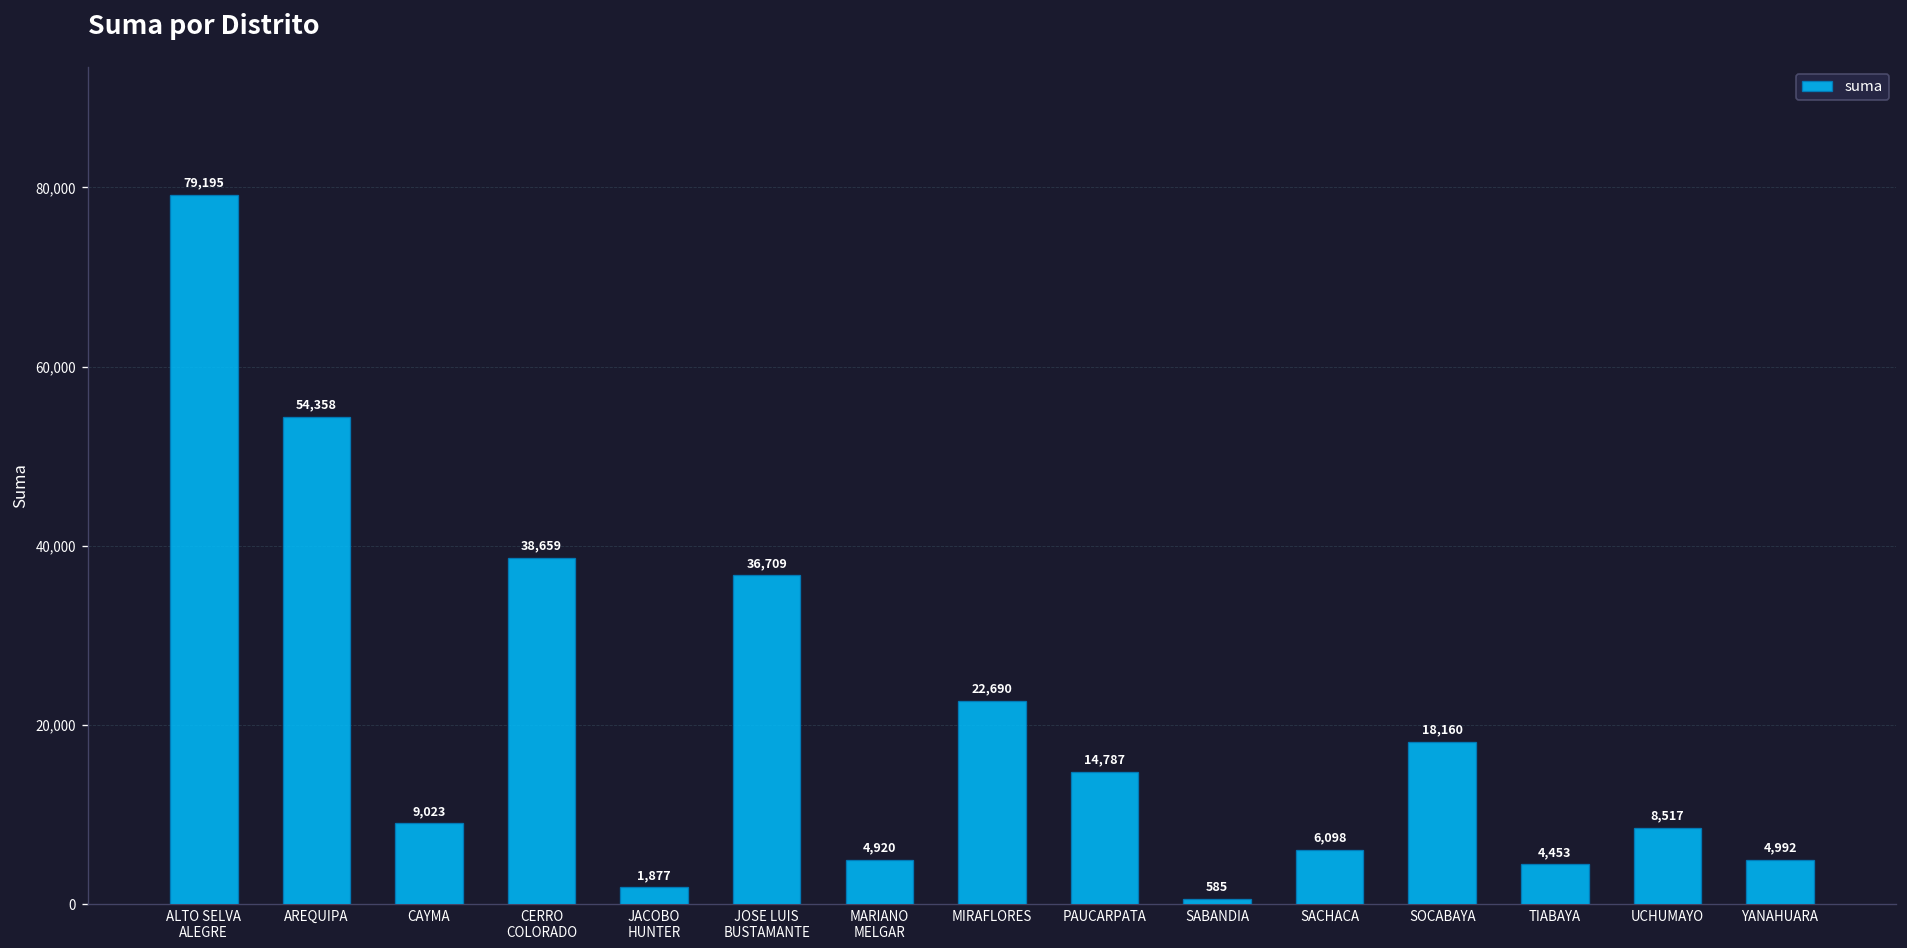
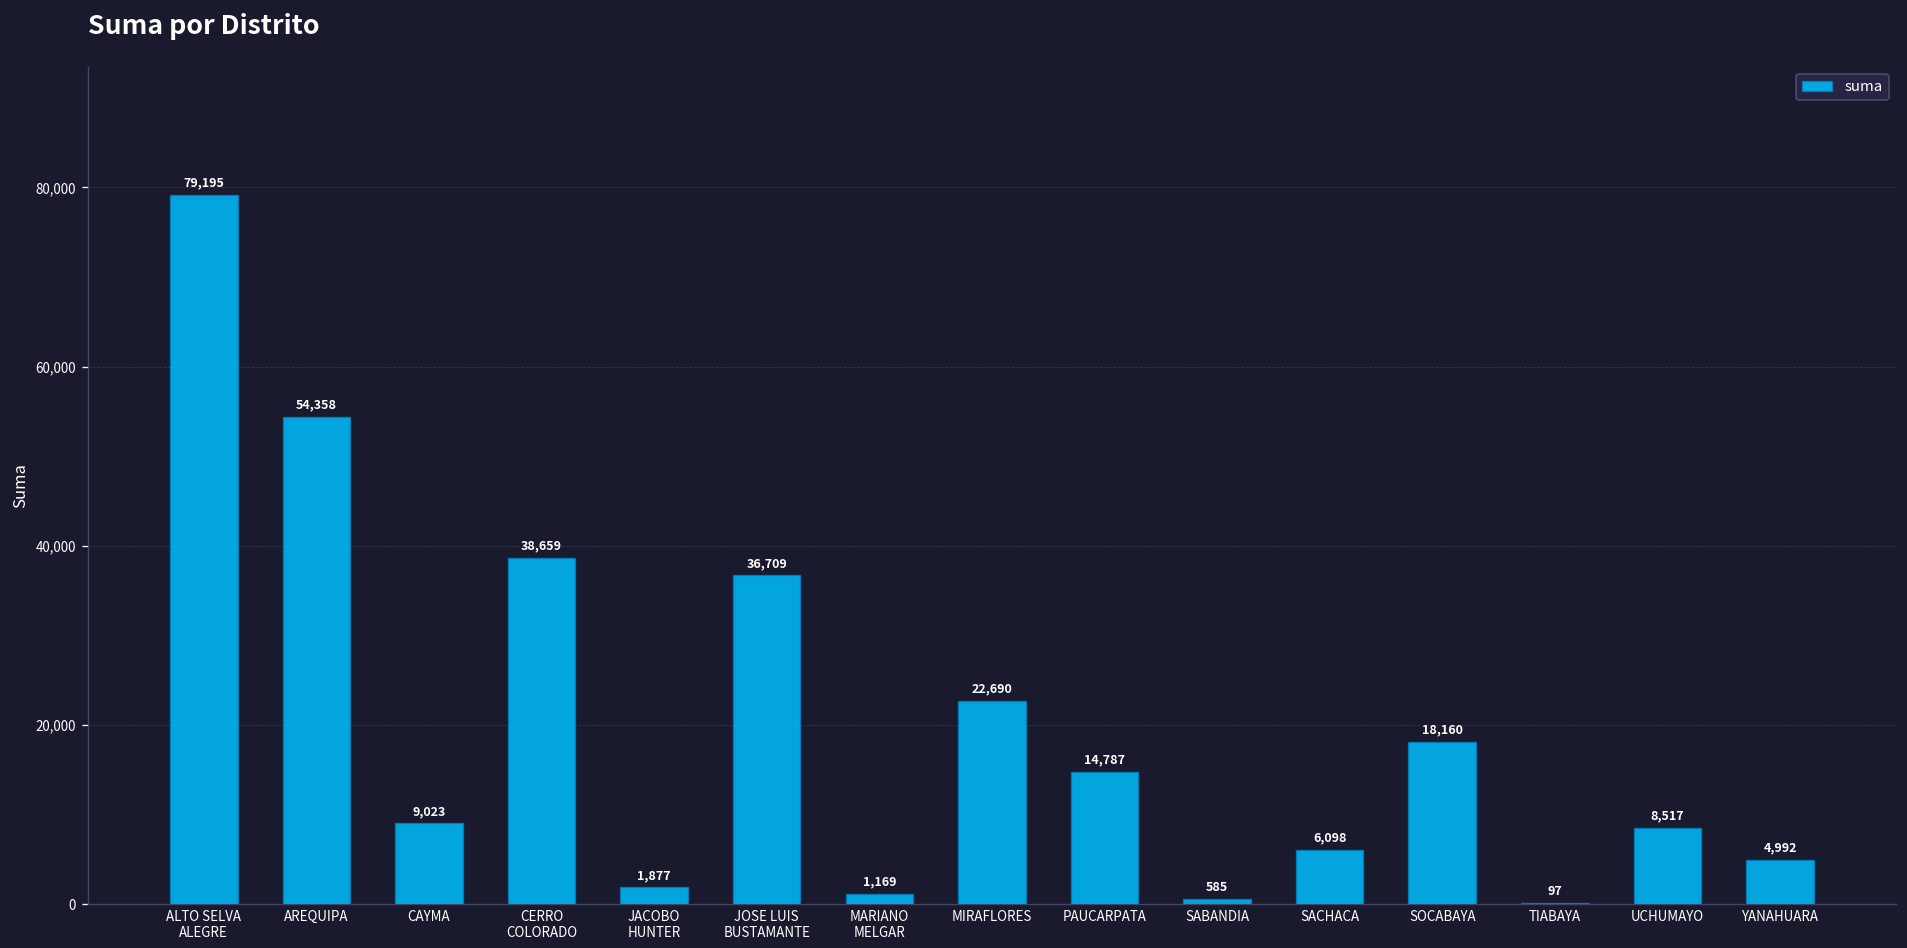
  {
    "ALTO SELVA ALEGRE": "79,195",
    "AREQUIPA": "54,358",
    "CAYMA": "9,023",
    "CERRO COLORADO": "38,659",
    "JACOBO HUNTER": "1,877",
    "JOSE LUIS BUSTAMANTE": "36,709",
-   "MARIANO MELGAR": "4,920",
+   "MARIANO MELGAR": "1,169",
    "MIRAFLORES": "22,690",
    "PAUCARPATA": "14,787",
    "SABANDIA": "585",
    "SACHACA": "6,098",
    "SOCABAYA": "18,160",
-   "TIABAYA": "4,453",
+   "TIABAYA": "97",
    "UCHUMAYO": "8,517",
    "YANAHUARA": "4,992"
  }
